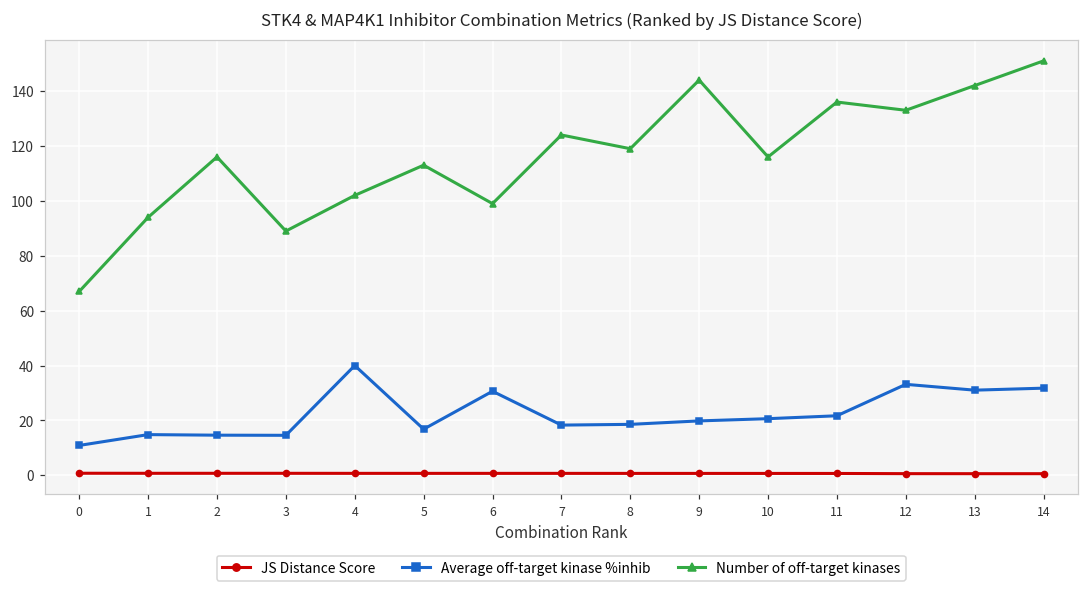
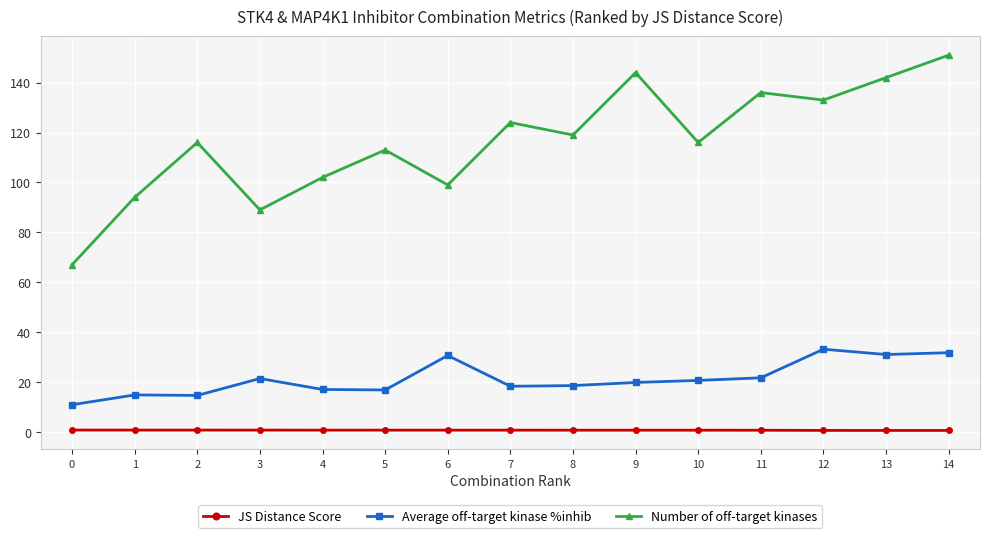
  {
    "JS Distance Score": {
      "0": 1,
      "1": 1,
      "2": 1,
      "3": 1,
      "4": 1,
      "5": 1,
      "6": 1,
      "7": 1,
      "8": 1,
      "9": 1,
      "10": 1,
      "11": 1,
      "12": 1,
      "13": 1,
      "14": 1
    },
    "Average off-target kinase %inhib": {
      "0": 11,
      "1": 15,
      "2": 15,
-     "3": 15,
-     "4": 40,
+     "3": 21,
+     "4": 17,
      "5": 17,
      "6": 31,
      "7": 18,
      "8": 19,
      "9": 20,
      "10": 21,
      "11": 22,
      "12": 33,
      "13": 31,
      "14": 32
    },
    "Number of off-target kinases": {
      "0": 67,
      "1": 94,
      "2": 116,
      "3": 89,
      "4": 102,
      "5": 113,
      "6": 99,
      "7": 124,
      "8": 119,
      "9": 144,
      "10": 116,
      "11": 136,
      "12": 133,
      "13": 142,
      "14": 151
    }
  }
